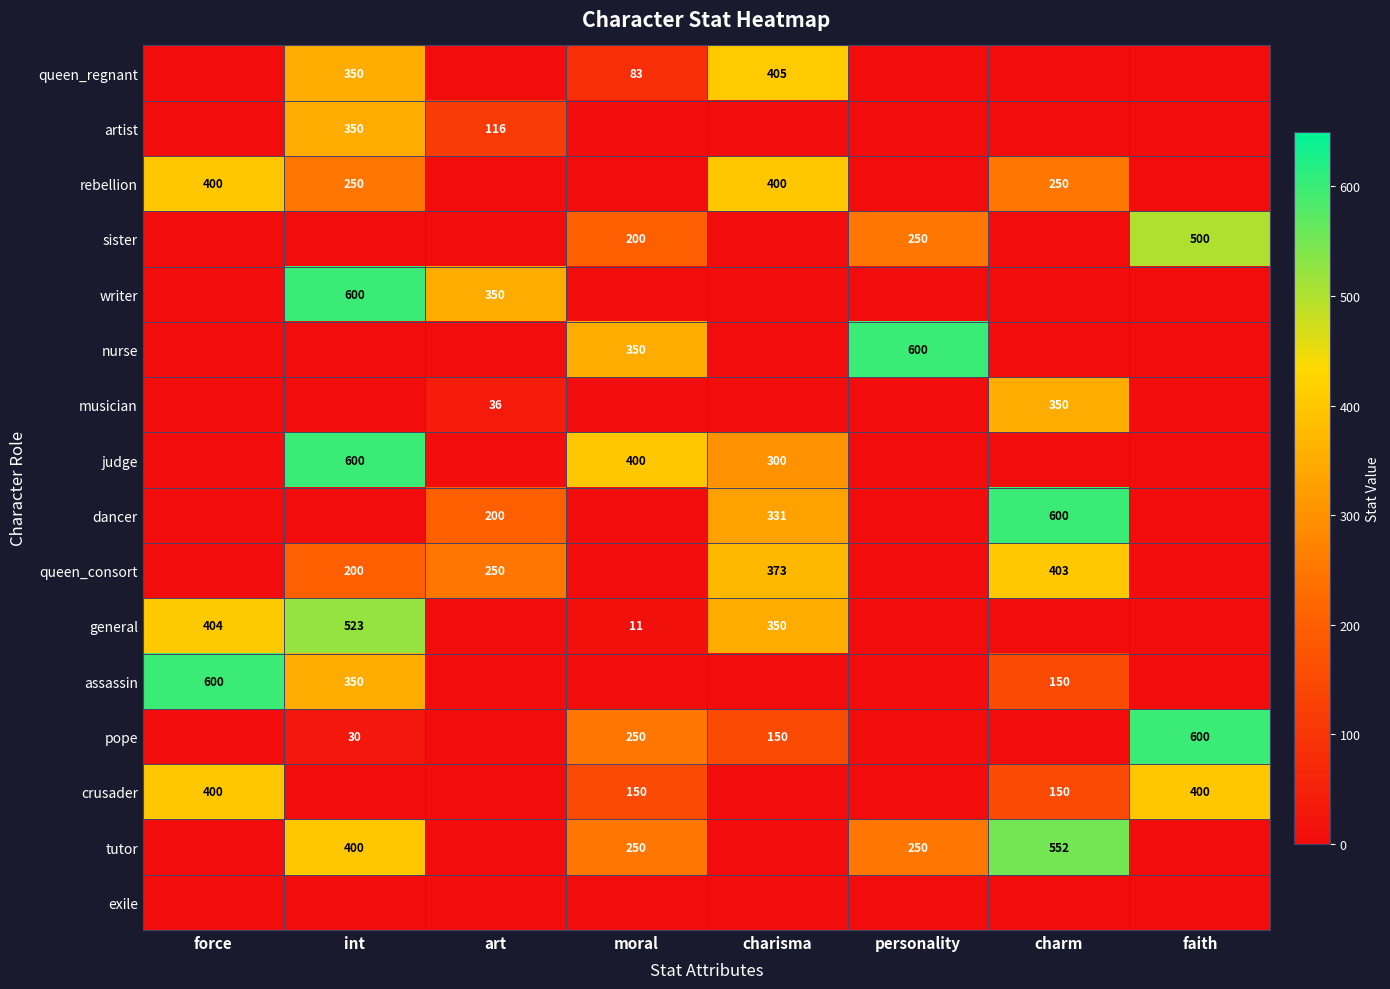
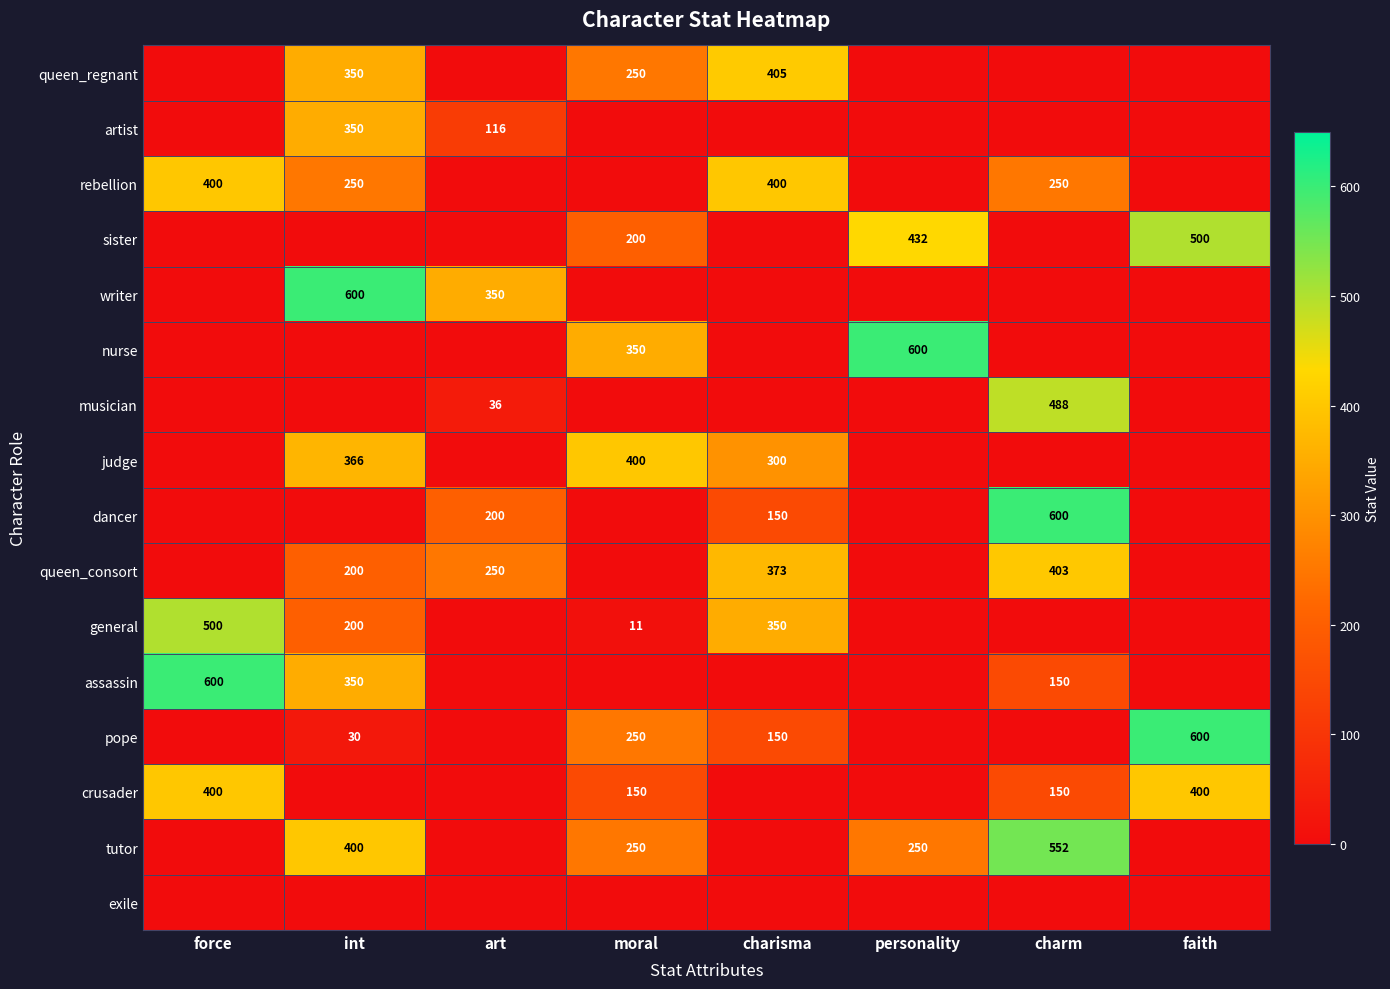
  {
    "queen_regnant": {
      "int": 350,
-     "moral": 83,
+     "moral": 250,
      "charisma": 405
    },
    "artist": {
      "int": 350,
      "art": 116
    },
    "rebellion": {
      "force": 400,
      "int": 250,
      "charisma": 400,
      "charm": 250
    },
    "sister": {
      "moral": 200,
-     "personality": 250,
+     "personality": 432,
      "faith": 500
    },
    "writer": {
      "int": 600,
      "art": 350
    },
    "nurse": {
      "moral": 350,
      "personality": 600
    },
    "musician": {
      "art": 36,
-     "charm": 350
+     "charm": 488
    },
    "judge": {
-     "int": 600,
+     "int": 366,
      "moral": 400,
      "charisma": 300
    },
    "dancer": {
      "art": 200,
-     "charisma": 331,
+     "charisma": 150,
      "charm": 600
    },
    "queen_consort": {
      "int": 200,
      "art": 250,
      "charisma": 373,
      "charm": 403
    },
    "general": {
-     "force": 404,
-     "int": 523,
+     "force": 500,
+     "int": 200,
      "moral": 11,
      "charisma": 350
    },
    "assassin": {
      "force": 600,
      "int": 350,
      "charm": 150
    },
    "pope": {
      "int": 30,
      "moral": 250,
      "charisma": 150,
      "faith": 600
    },
    "crusader": {
      "force": 400,
      "moral": 150,
      "charm": 150,
      "faith": 400
    },
    "tutor": {
      "int": 400,
      "moral": 250,
      "personality": 250,
      "charm": 552
    }
  }
